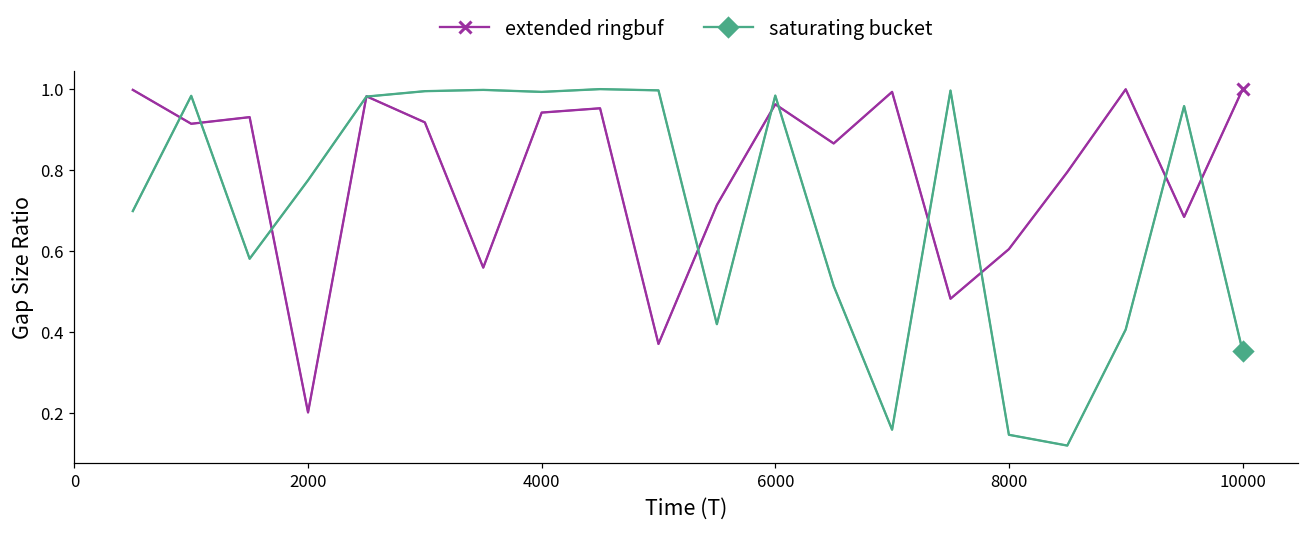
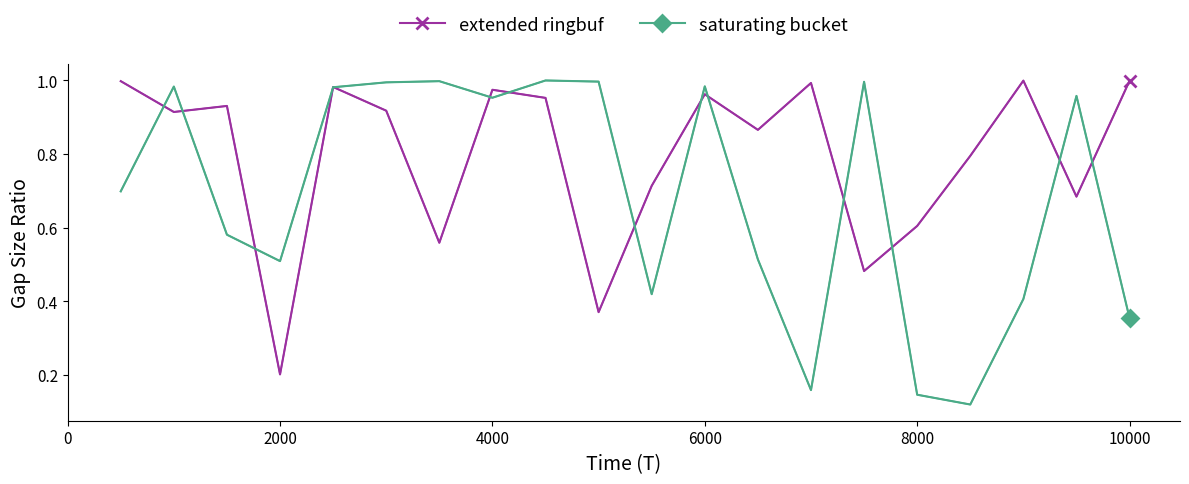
  {
    "extended ringbuf": {
      "2000": 0.20,
-     "4000": 0.94,
+     "4000": 0.97,
      "6000": 0.96,
      "8000": 0.60,
      "10000": 1.00
    },
    "saturating bucket": {
-     "2000": 0.77,
-     "4000": 0.99,
+     "2000": 0.51,
+     "4000": 0.95,
      "6000": 0.98,
      "8000": 0.15,
      "10000": 0.35
    }
  }
